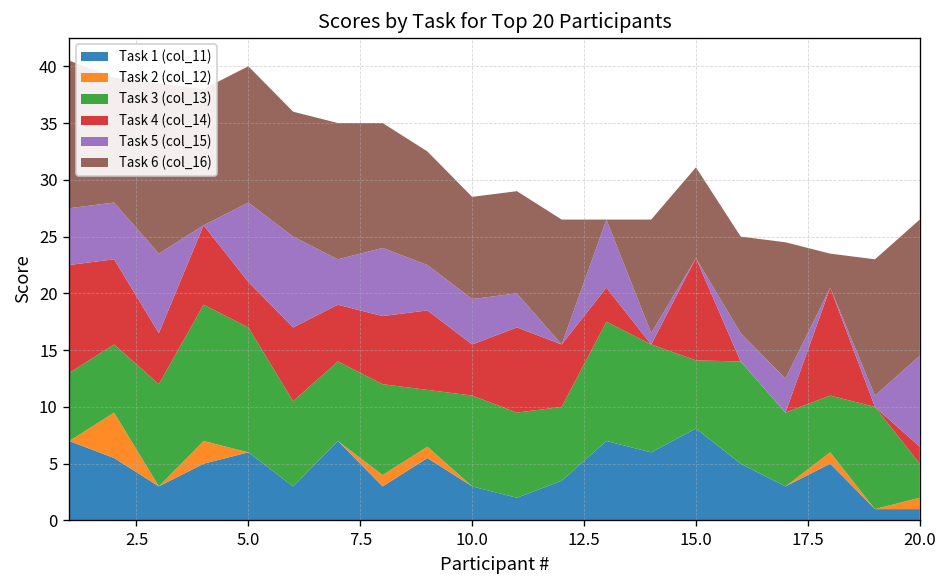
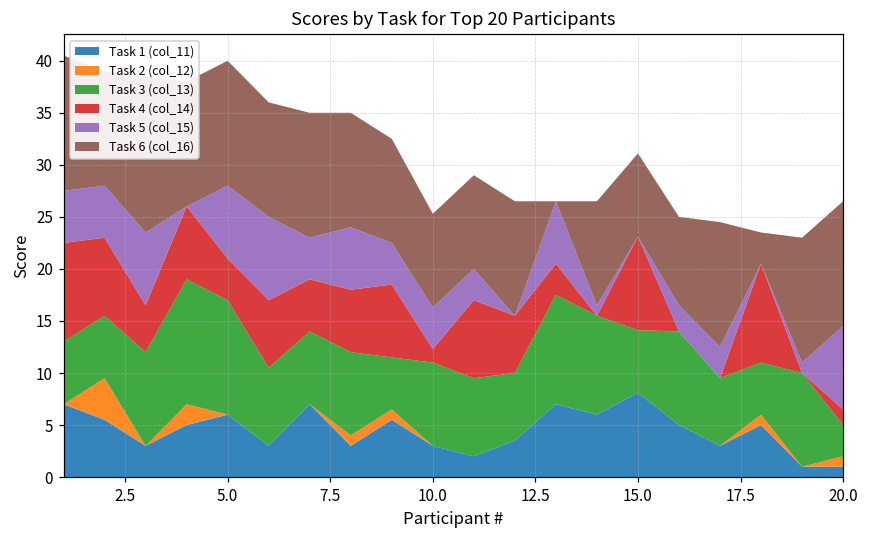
  {
    "Task 1 (col_11)": {
      "20.0": 1
    },
    "Task 3 (col_13)": {
      "5.0": 11,
      "10.0": 8,
      "15.0": 6,
      "20.0": 3
    },
    "Task 4 (col_14)": {
      "5.0": 4,
-     "10.0": 5,
+     "10.0": 1,
      "20.0": 2
    },
    "Task 5 (col_15)": {
      "5.0": 7,
      "10.0": 4,
      "20.0": 8
    },
    "Task 6 (col_16)": {
      "5.0": 12,
      "10.0": 9,
      "15.0": 8,
      "20.0": 12
    }
  }
